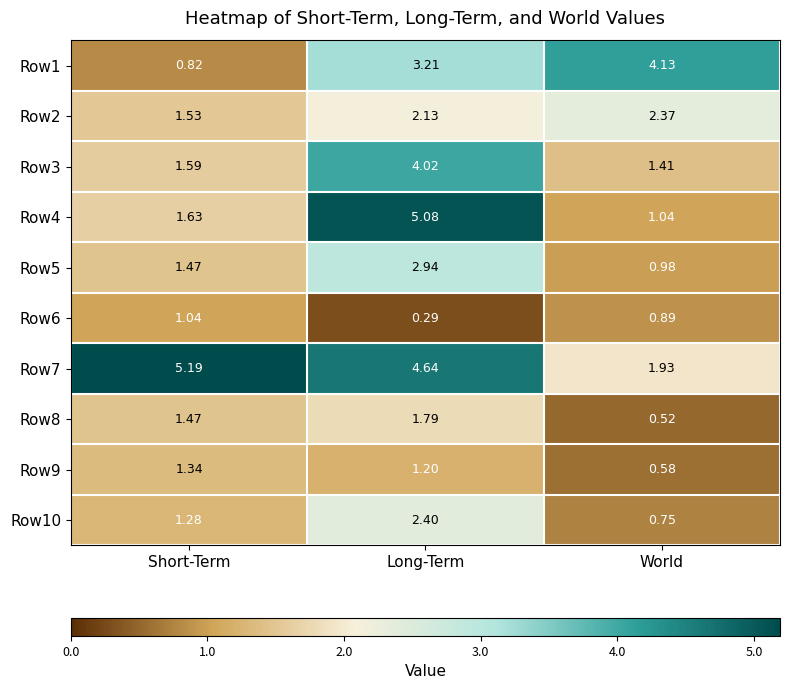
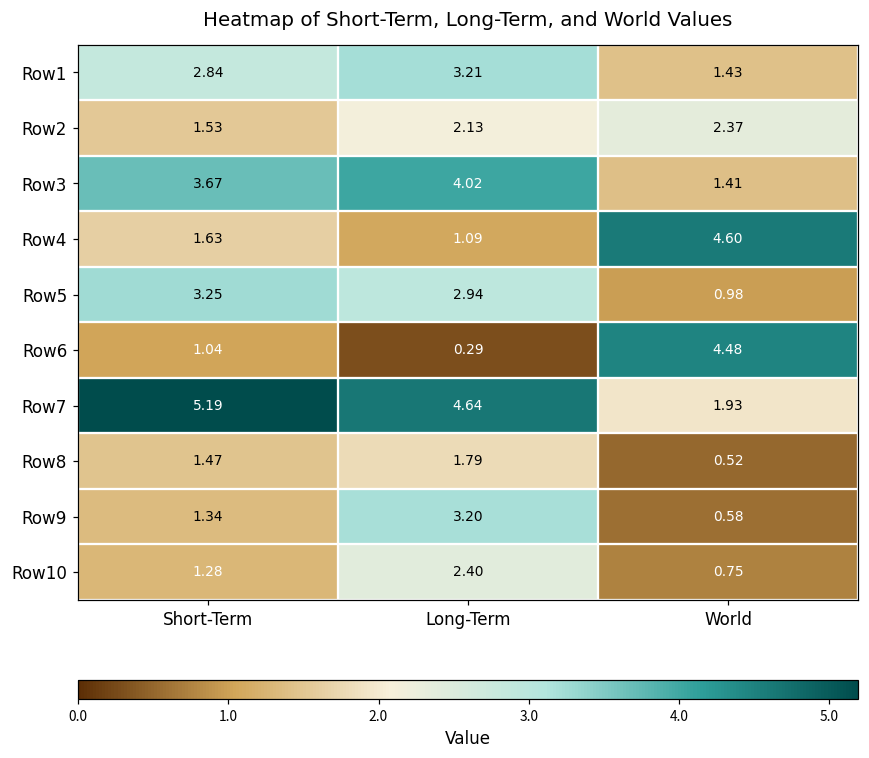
  {
    "Row1": {
-     "Short-Term": 0.82,
+     "Short-Term": 2.84,
      "Long-Term": 3.21,
-     "World": 4.13
+     "World": 1.43
    },
    "Row2": {
      "Short-Term": 1.53,
      "Long-Term": 2.13,
      "World": 2.37
    },
    "Row3": {
-     "Short-Term": 1.59,
+     "Short-Term": 3.67,
      "Long-Term": 4.02,
      "World": 1.41
    },
    "Row4": {
      "Short-Term": 1.63,
-     "Long-Term": 5.08,
-     "World": 1.04
+     "Long-Term": 1.09,
+     "World": 4.60
    },
    "Row5": {
-     "Short-Term": 1.47,
+     "Short-Term": 3.25,
      "Long-Term": 2.94,
      "World": 0.98
    },
    "Row6": {
      "Short-Term": 1.04,
      "Long-Term": 0.29,
-     "World": 0.89
+     "World": 4.48
    },
    "Row7": {
      "Short-Term": 5.19,
      "Long-Term": 4.64,
      "World": 1.93
    },
    "Row8": {
      "Short-Term": 1.47,
      "Long-Term": 1.79,
      "World": 0.52
    },
    "Row9": {
      "Short-Term": 1.34,
-     "Long-Term": 1.20,
+     "Long-Term": 3.20,
      "World": 0.58
    },
    "Row10": {
      "Short-Term": 1.28,
      "Long-Term": 2.40,
      "World": 0.75
    }
  }
